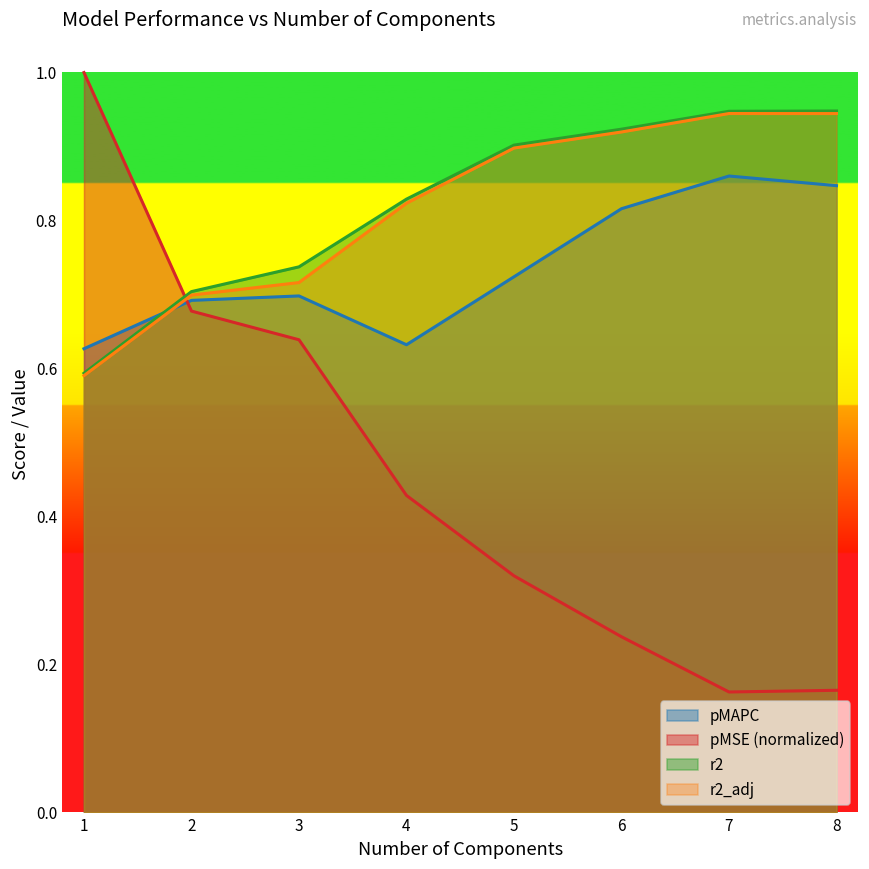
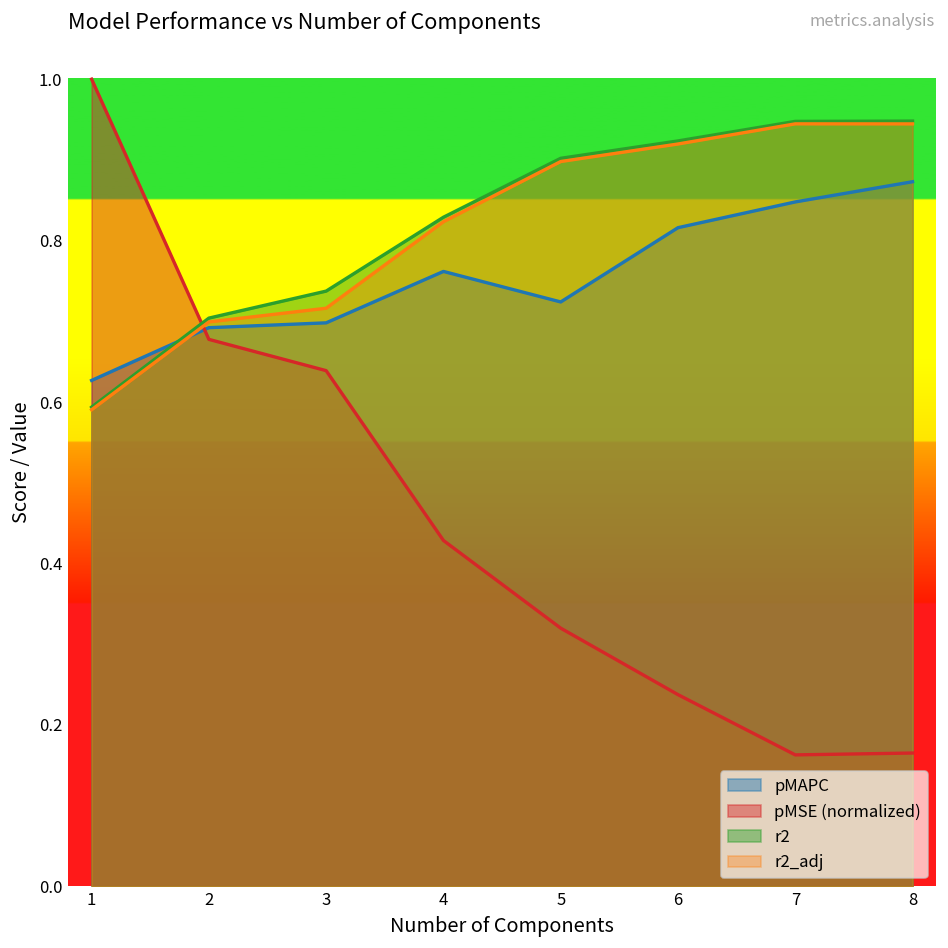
  {
    "pMAPC": {
      "1": 0.63,
      "2": 0.69,
      "3": 0.70,
-     "4": 0.63,
+     "4": 0.76,
      "5": 0.72,
      "6": 0.82,
-     "7": 0.86,
-     "8": 0.85
+     "7": 0.85,
+     "8": 0.87
    },
    "pMSE (normalized)": {
      "1": 1.00,
      "2": 0.68,
      "3": 0.64,
      "4": 0.43,
      "5": 0.32,
      "6": 0.24,
      "7": 0.16,
      "8": 0.17
    },
    "r2": {
      "2": 0.70,
      "3": 0.74,
      "4": 0.83,
      "5": 0.90,
      "6": 0.92
    },
    "r2_adj": {
      "2": 0.70,
      "3": 0.72,
      "4": 0.82,
      "5": 0.90,
      "6": 0.92
    }
  }
